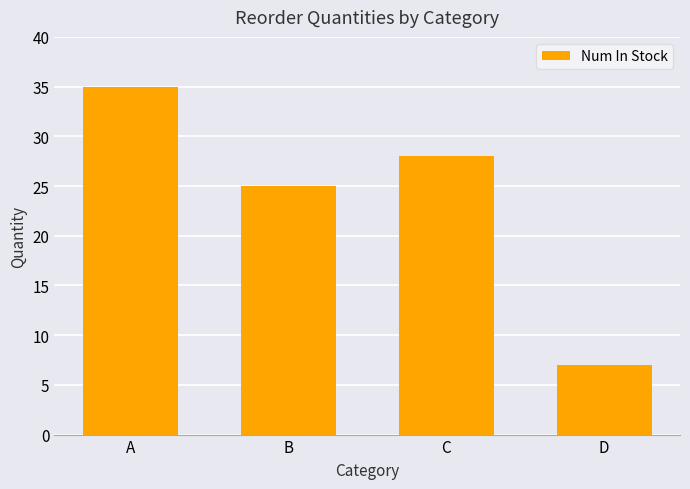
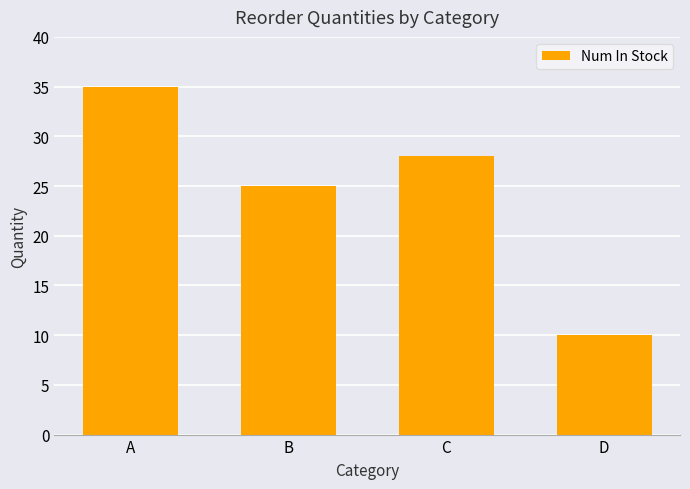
  {
    "A": 35,
    "B": 25,
    "C": 28,
-   "D": 7
+   "D": 10
  }
